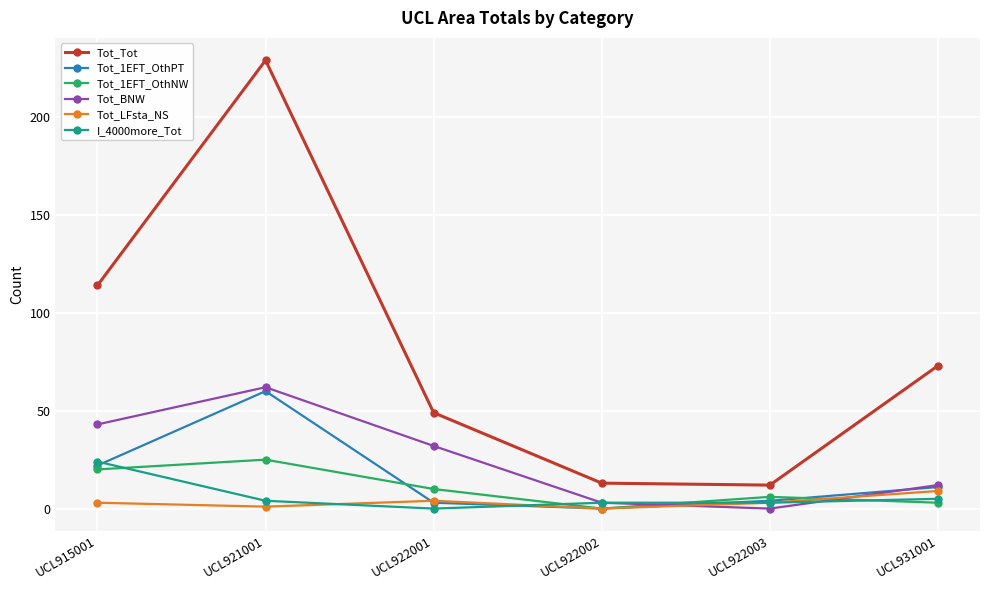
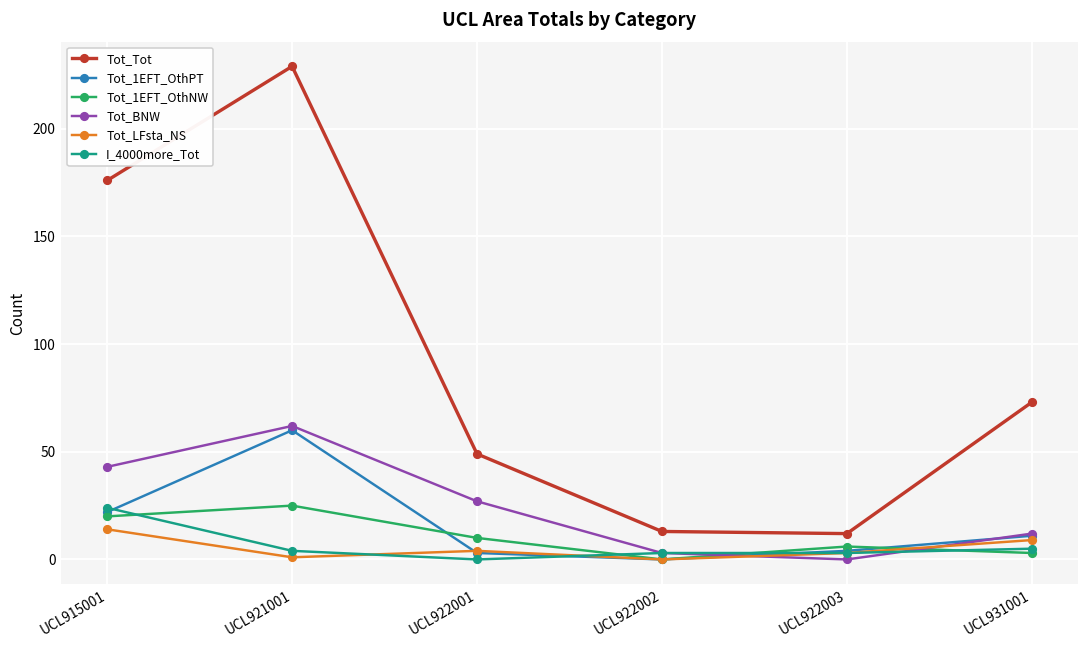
  {
    "Tot_Tot": {
-     "UCL915001": 114,
+     "UCL915001": 176,
      "UCL921001": 229,
      "UCL922001": 49,
      "UCL922002": 13,
      "UCL922003": 12,
      "UCL931001": 73
    },
    "Tot_1EFT_OthPT": {
      "UCL915001": 22,
      "UCL921001": 60
    },
    "Tot_BNW": {
      "UCL915001": 43,
      "UCL921001": 62,
-     "UCL922001": 32,
+     "UCL922001": 27,
      "UCL922003": 0
    },
    "Tot_LFsta_NS": {
-     "UCL915001": 3,
+     "UCL915001": 14,
      "UCL921001": 1,
      "UCL931001": 9
    }
  }
